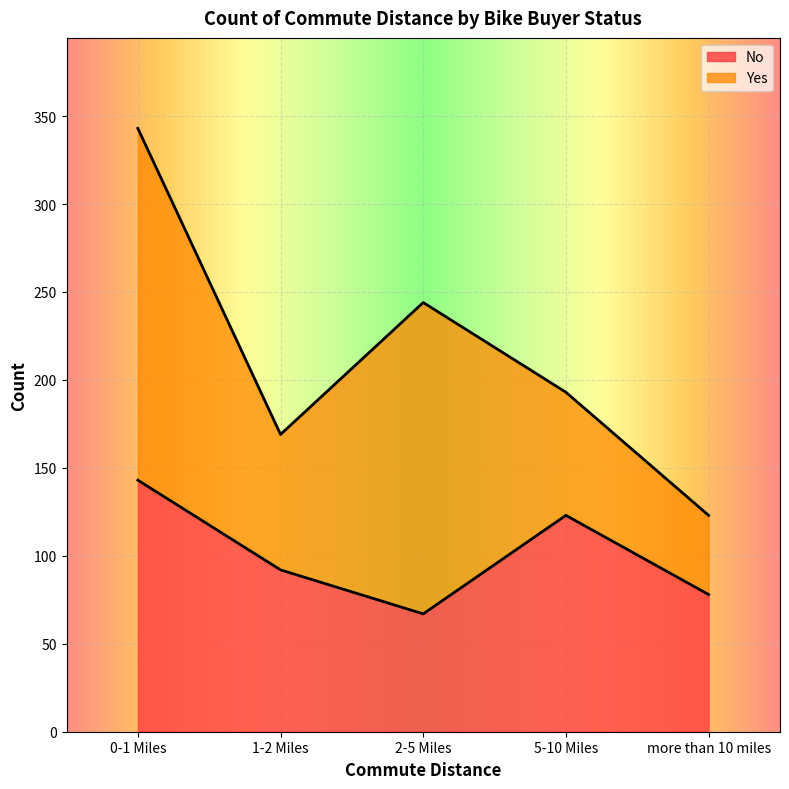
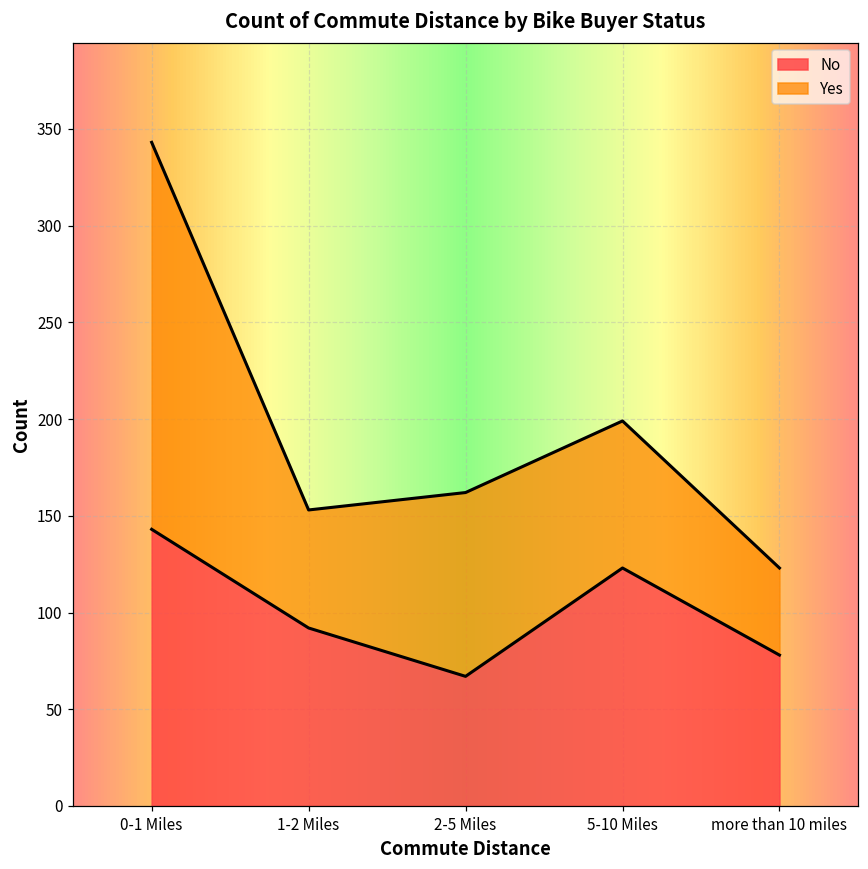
  {
    "No": {
      "0-1 Miles": 143,
      "1-2 Miles": 92,
      "2-5 Miles": 67,
      "5-10 Miles": 123,
      "more than 10 miles": 78
    },
    "Yes": {
      "0-1 Miles": 200,
-     "1-2 Miles": 77,
-     "2-5 Miles": 177,
-     "5-10 Miles": 70,
+     "1-2 Miles": 61,
+     "2-5 Miles": 95,
+     "5-10 Miles": 76,
      "more than 10 miles": 45
    }
  }
